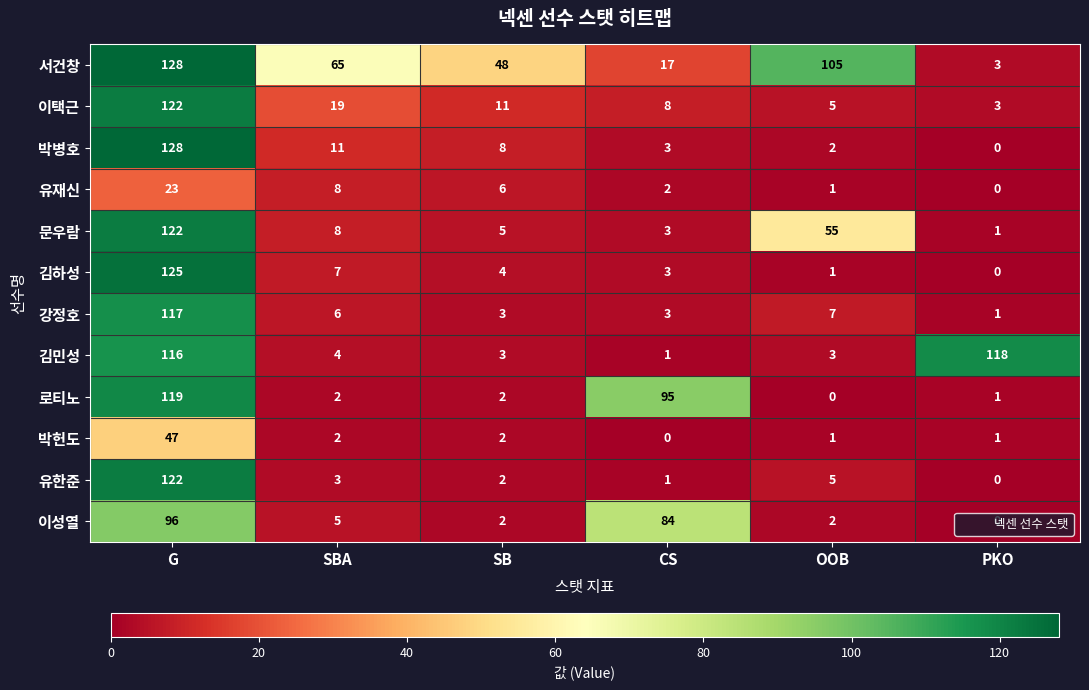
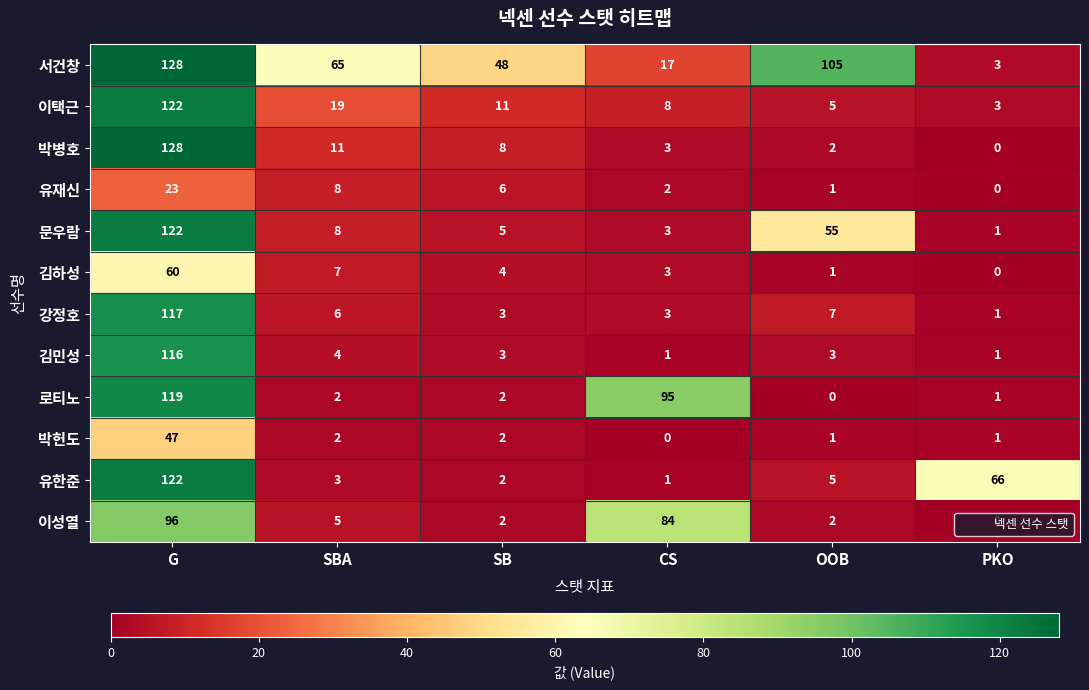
  {
    "서건창": {
      "G": 128,
      "SBA": 65,
      "SB": 48,
      "CS": 17,
      "OOB": 105,
      "PKO": 3
    },
    "이택근": {
      "G": 122,
      "SBA": 19,
      "SB": 11,
      "CS": 8,
      "OOB": 5,
      "PKO": 3
    },
    "박병호": {
      "G": 128,
      "SBA": 11,
      "SB": 8,
      "CS": 3,
      "OOB": 2,
      "PKO": 0
    },
    "유재신": {
      "G": 23,
      "SBA": 8,
      "SB": 6,
      "CS": 2,
      "OOB": 1,
      "PKO": 0
    },
    "문우람": {
      "G": 122,
      "SBA": 8,
      "SB": 5,
      "CS": 3,
      "OOB": 55,
      "PKO": 1
    },
    "김하성": {
-     "G": 125,
+     "G": 60,
      "SBA": 7,
      "SB": 4,
      "CS": 3,
      "OOB": 1,
      "PKO": 0
    },
    "강정호": {
      "G": 117,
      "SBA": 6,
      "SB": 3,
      "CS": 3,
      "OOB": 7,
      "PKO": 1
    },
    "김민성": {
      "G": 116,
      "SBA": 4,
      "SB": 3,
      "CS": 1,
      "OOB": 3,
-     "PKO": 118
+     "PKO": 1
    },
    "로티노": {
      "G": 119,
      "SBA": 2,
      "SB": 2,
      "CS": 95,
      "OOB": 0,
      "PKO": 1
    },
    "박헌도": {
      "G": 47,
      "SBA": 2,
      "SB": 2,
      "CS": 0,
      "OOB": 1,
      "PKO": 1
    },
    "유한준": {
      "G": 122,
      "SBA": 3,
      "SB": 2,
      "CS": 1,
      "OOB": 5,
-     "PKO": 0
+     "PKO": 66
    },
    "이성열": {
      "G": 96,
      "SBA": 5,
      "SB": 2,
      "CS": 84,
      "OOB": 2
    }
  }
